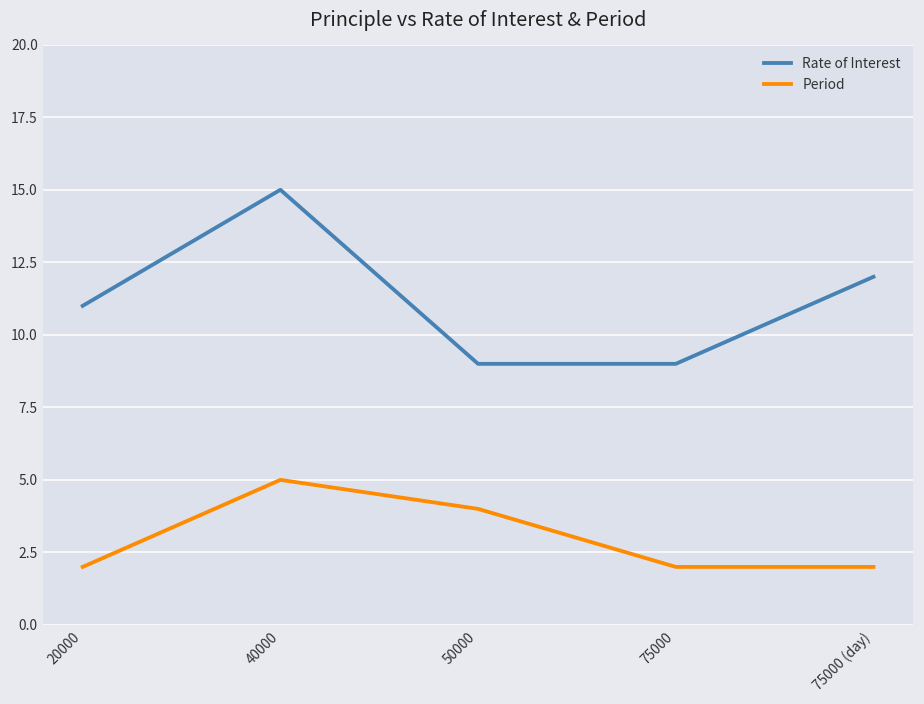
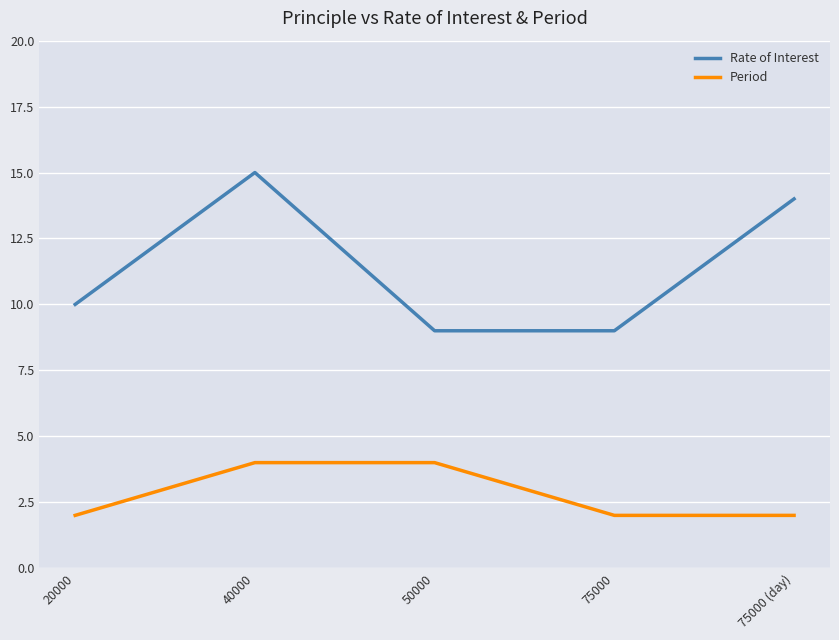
  {
    "Rate of Interest": {
-     "20000": 11,
+     "20000": 10,
      "40000": 15,
      "50000": 9,
      "75000": 9,
-     "75000 (day)": 12
+     "75000 (day)": 14
    },
    "Period": {
      "20000": 2,
-     "40000": 5,
+     "40000": 4,
      "50000": 4,
      "75000": 2,
      "75000 (day)": 2
    }
  }
